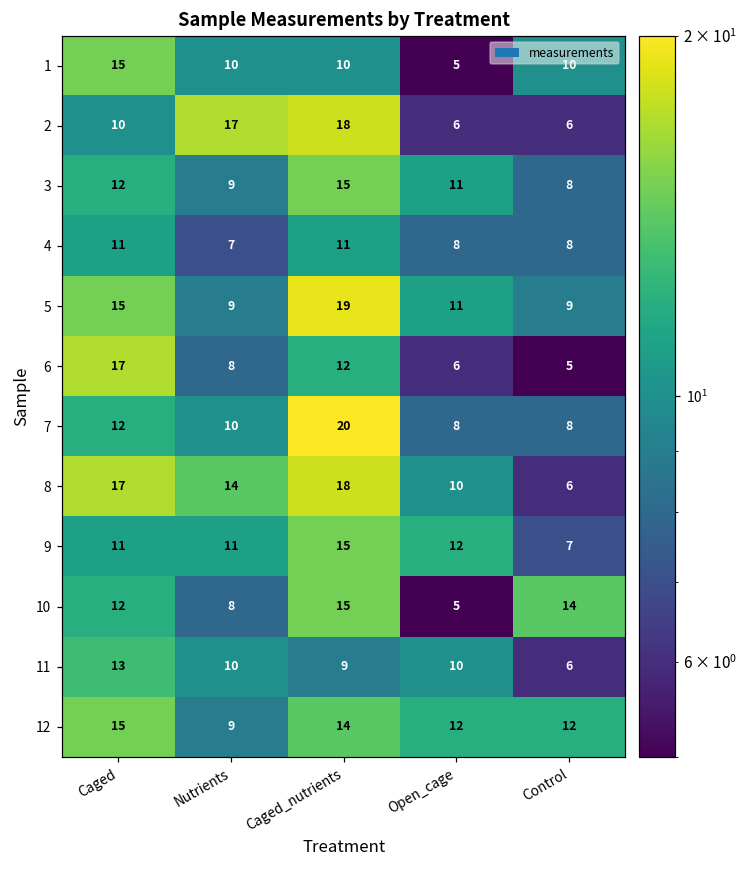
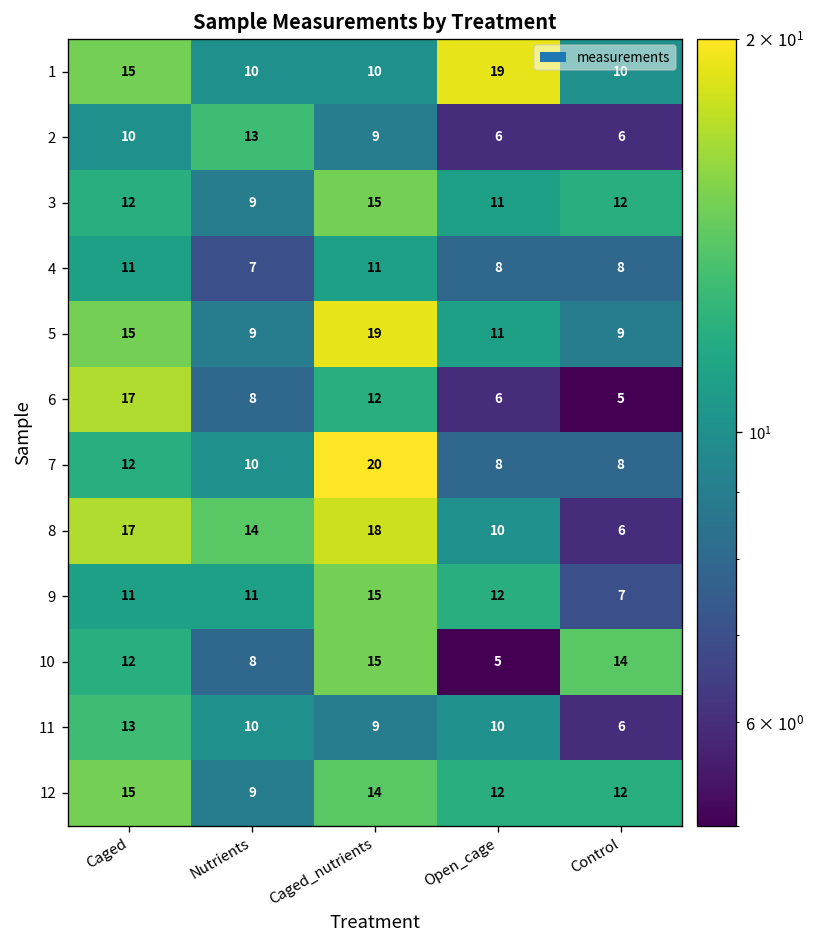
  {
    "1": {
      "Caged": 15,
      "Nutrients": 10,
      "Caged_nutrients": 10,
-     "Open_cage": 5
+     "Open_cage": 19
    },
    "2": {
      "Caged": 10,
-     "Nutrients": 17,
-     "Caged_nutrients": 18,
+     "Nutrients": 13,
+     "Caged_nutrients": 9,
      "Open_cage": 6,
      "Control": 6
    },
    "3": {
      "Caged": 12,
      "Nutrients": 9,
      "Caged_nutrients": 15,
      "Open_cage": 11,
-     "Control": 8
+     "Control": 12
    },
    "4": {
      "Caged": 11,
      "Nutrients": 7,
      "Caged_nutrients": 11,
      "Open_cage": 8,
      "Control": 8
    },
    "5": {
      "Caged": 15,
      "Nutrients": 9,
      "Caged_nutrients": 19,
      "Open_cage": 11,
      "Control": 9
    },
    "6": {
      "Caged": 17,
      "Nutrients": 8,
      "Caged_nutrients": 12,
      "Open_cage": 6,
      "Control": 5
    },
    "7": {
      "Caged": 12,
      "Nutrients": 10,
      "Caged_nutrients": 20,
      "Open_cage": 8,
      "Control": 8
    },
    "8": {
      "Caged": 17,
      "Nutrients": 14,
      "Caged_nutrients": 18,
      "Open_cage": 10,
      "Control": 6
    },
    "9": {
      "Caged": 11,
      "Nutrients": 11,
      "Caged_nutrients": 15,
      "Open_cage": 12,
      "Control": 7
    },
    "10": {
      "Caged": 12,
      "Nutrients": 8,
      "Caged_nutrients": 15,
      "Open_cage": 5,
      "Control": 14
    },
    "11": {
      "Caged": 13,
      "Nutrients": 10,
      "Caged_nutrients": 9,
      "Open_cage": 10,
      "Control": 6
    },
    "12": {
      "Caged": 15,
      "Nutrients": 9,
      "Caged_nutrients": 14,
      "Open_cage": 12,
      "Control": 12
    }
  }
